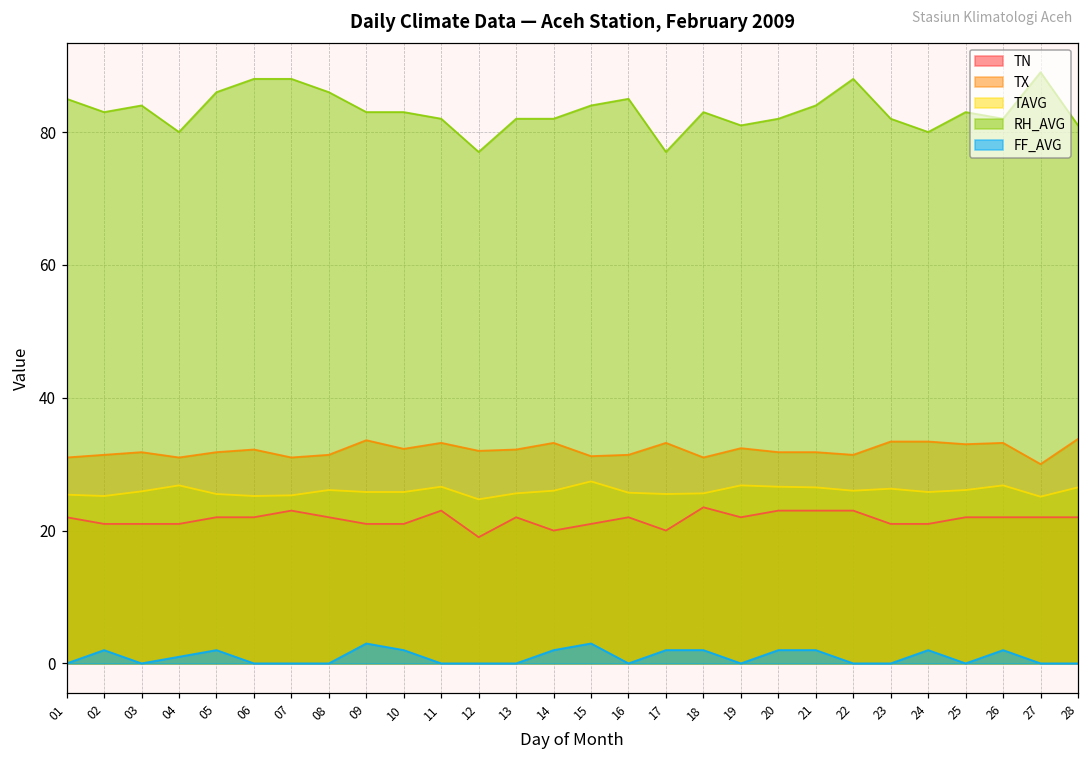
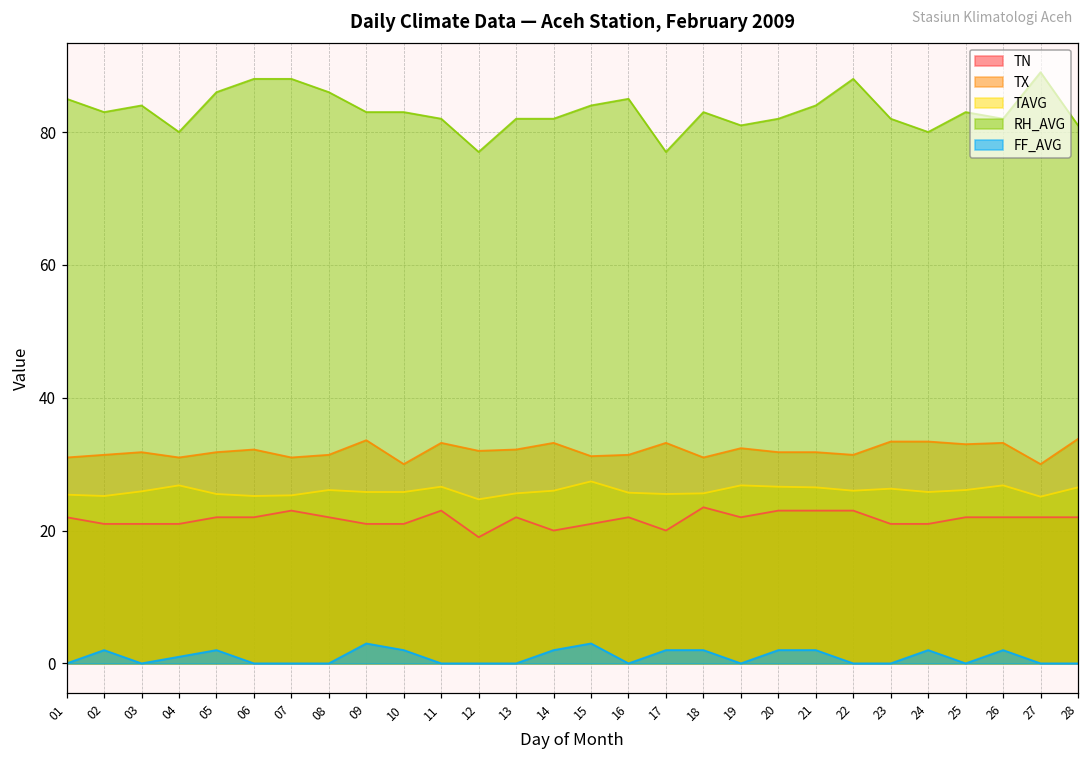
  {
    "TN": {
      "01": 22,
      "02": 21,
      "03": 21,
      "04": 21,
      "05": 22,
      "06": 22,
      "07": 23,
      "08": 22,
      "09": 21,
      "10": 21,
      "11": 23,
      "12": 19,
      "13": 22,
      "14": 20,
      "15": 21,
      "16": 22,
      "17": 20,
      "18": 24,
      "19": 22,
      "20": 23,
      "21": 23,
      "22": 23,
      "23": 21,
      "24": 21,
      "25": 22,
      "26": 22,
      "27": 22,
      "28": 22
    },
    "TX": {
      "01": 31,
      "02": 31,
      "03": 32,
      "04": 31,
      "05": 32,
      "06": 32,
      "07": 31,
      "08": 31,
      "09": 34,
-     "10": 32,
+     "10": 30,
      "11": 33,
      "12": 32,
      "13": 32,
      "14": 33,
      "15": 31,
      "16": 31,
      "17": 33,
      "18": 31,
      "19": 32,
      "20": 32,
      "21": 32,
      "22": 31,
      "23": 33,
      "24": 33,
      "25": 33,
      "26": 33,
      "27": 30,
      "28": 34
    },
    "TAVG": {
      "01": 25,
      "02": 25,
      "03": 26,
      "04": 27,
      "05": 26,
      "06": 25,
      "07": 25,
      "08": 26,
      "09": 26,
      "10": 26,
      "11": 27,
      "12": 25,
      "13": 26,
      "14": 26,
      "15": 27,
      "16": 26,
      "17": 26,
      "18": 26,
      "19": 27,
      "20": 27,
      "21": 27,
      "22": 26,
      "23": 26,
      "24": 26,
      "25": 26,
      "26": 27,
      "27": 25,
      "28": 27
    },
    "RH_AVG": {
      "01": 85,
      "02": 83,
      "03": 84,
      "04": 80,
      "05": 86,
      "06": 88,
      "07": 88,
      "08": 86,
      "09": 83,
      "10": 83,
      "11": 82,
      "12": 77,
      "13": 82,
      "14": 82,
      "15": 84,
      "16": 85,
      "17": 77,
      "18": 83,
      "19": 81,
      "20": 82,
      "21": 84,
      "22": 88,
      "23": 82,
      "24": 80,
      "25": 83,
      "28": 81
    },
    "FF_AVG": {
      "01": 0,
      "02": 2,
      "03": 0,
      "04": 1,
      "05": 2,
      "06": 0,
      "07": 0,
      "08": 0,
      "09": 3,
      "10": 2,
      "11": 0,
      "12": 0,
      "13": 0,
      "14": 2,
      "15": 3,
      "16": 0,
      "17": 2,
      "18": 2,
      "19": 0,
      "20": 2,
      "21": 2,
      "22": 0,
      "23": 0,
      "24": 2,
      "25": 0,
      "26": 2,
      "27": 0,
      "28": 0
    }
  }
